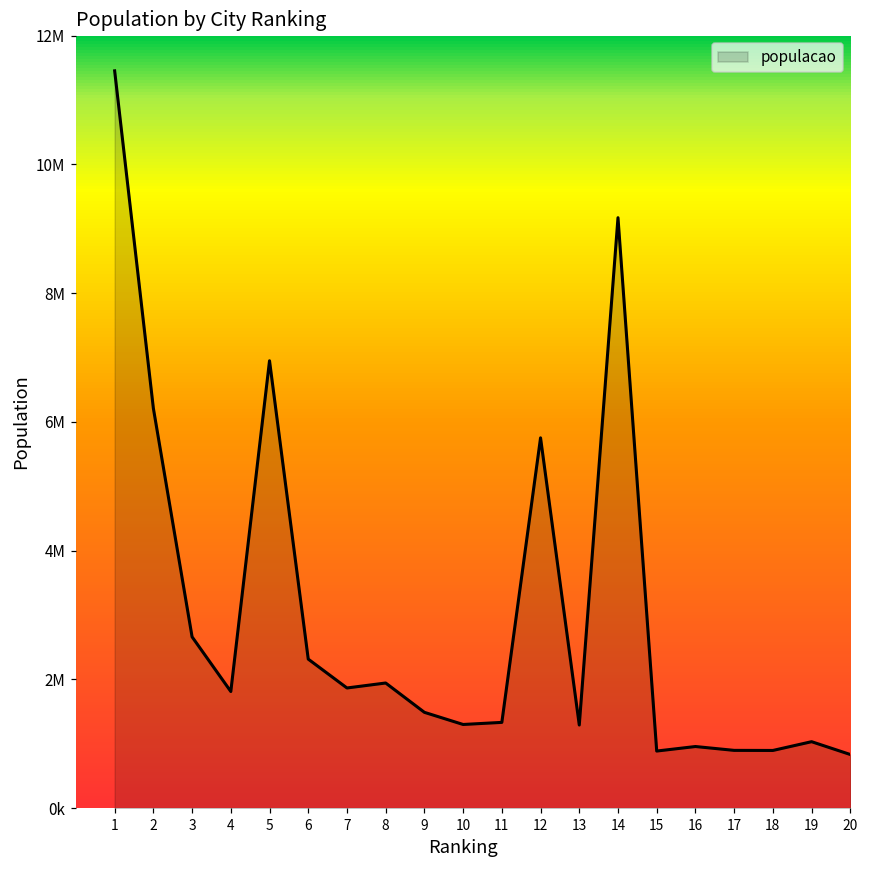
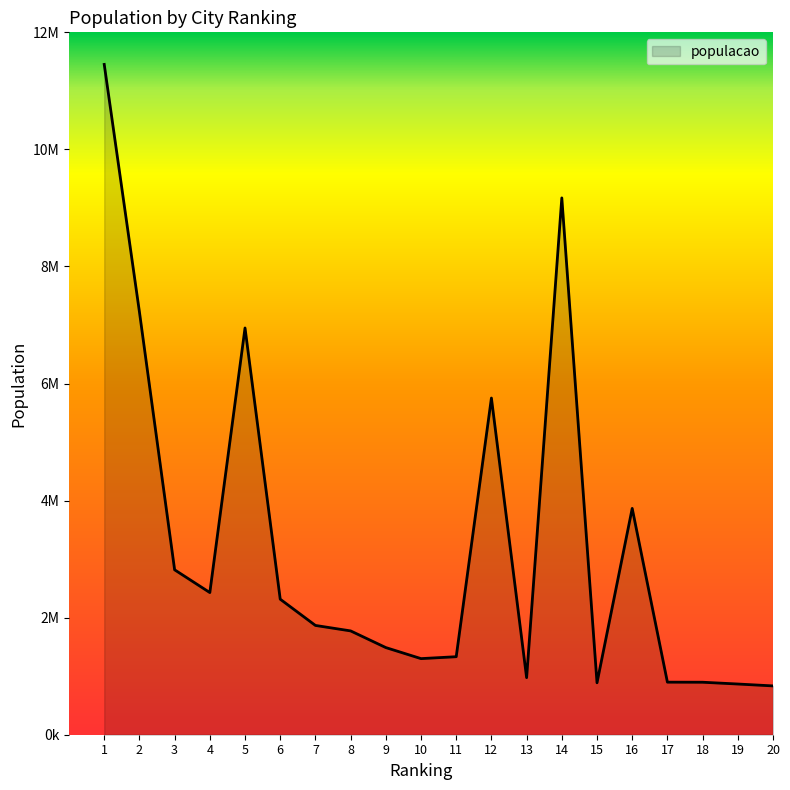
  {
    "1": 11500000,
-   "2": 6200000,
-   "3": 2700000,
-   "4": 1800000,
+   "2": 7200000,
+   "3": 2800000,
+   "4": 2400000,
    "5": 6900000,
    "6": 2300000,
    "7": 1900000,
-   "8": 1900000,
+   "8": 1800000,
    "9": 1500000,
    "10": 1300000,
    "11": 1300000,
    "12": 5800000,
-   "13": 1300000,
+   "13": 1000000,
    "14": 9200000,
    "15": 900000,
-   "16": 1000000,
+   "16": 3900000,
    "17": 900000,
    "18": 900000,
-   "19": 1000000,
+   "19": 900000,
    "20": 800000
  }
